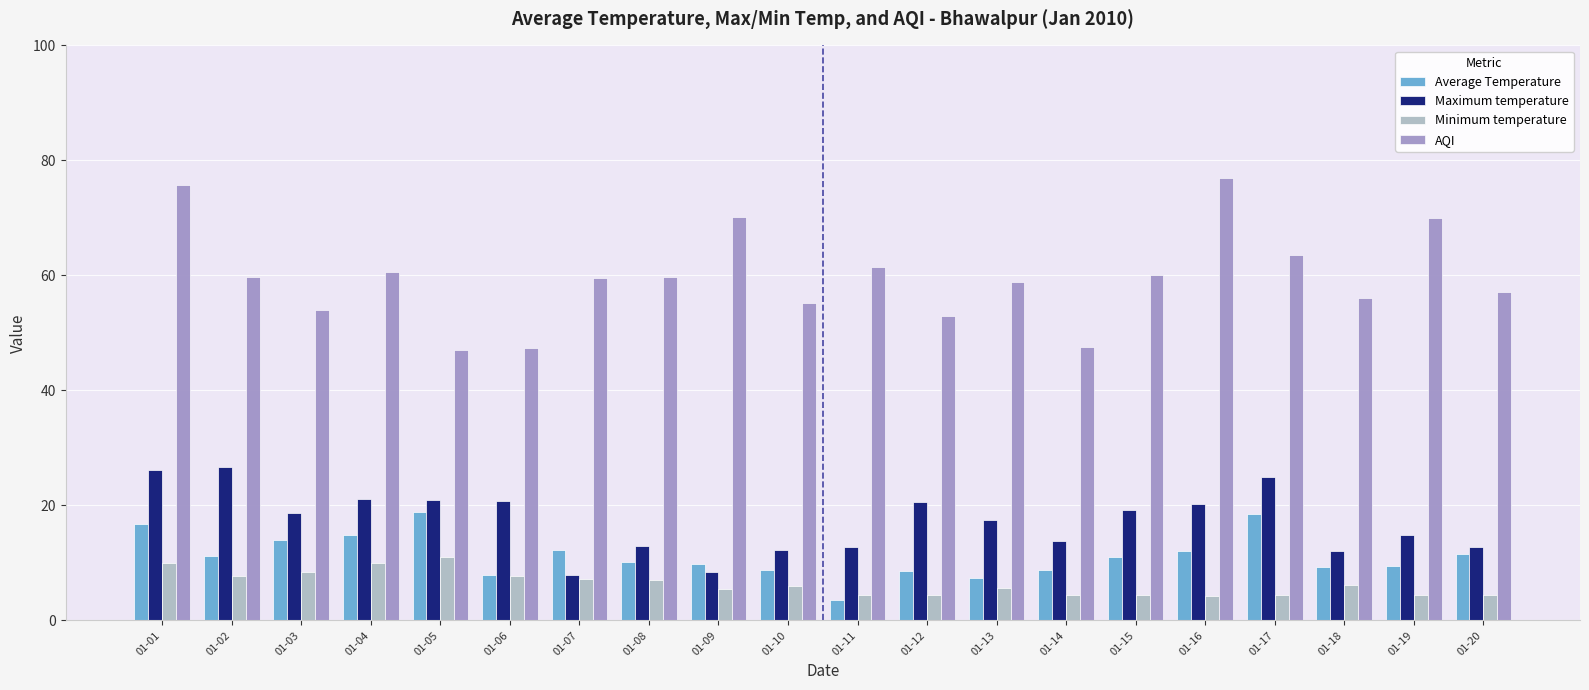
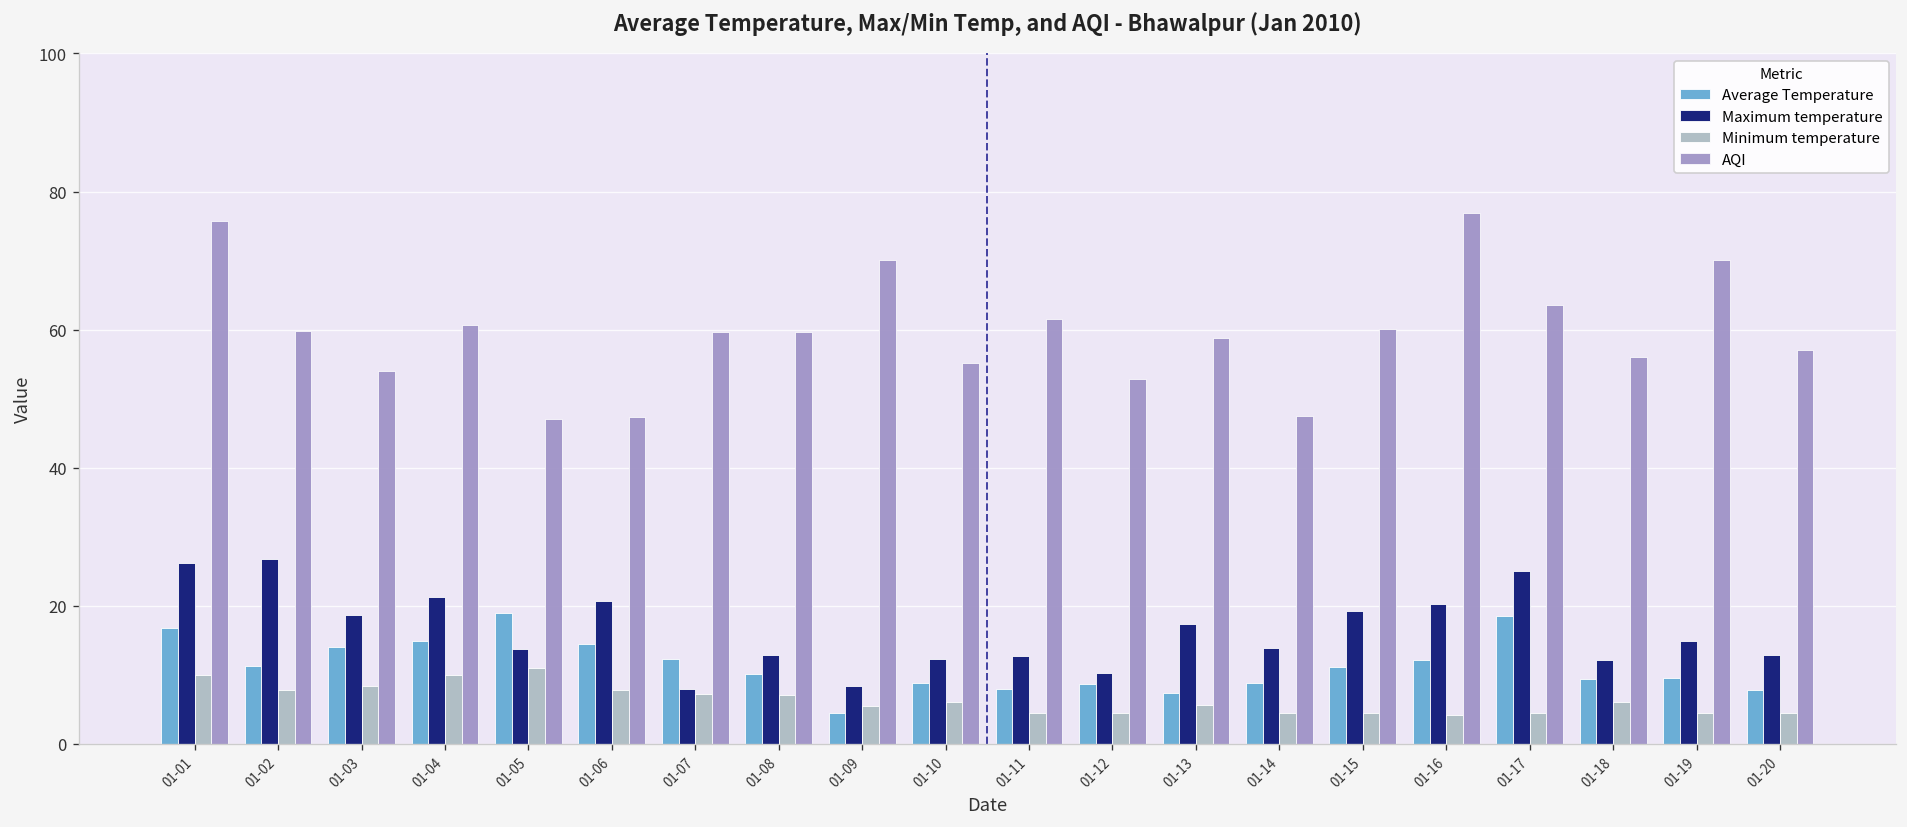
  {
    "Average Temperature": {
      "01-01": 17,
      "01-02": 11,
      "01-03": 14,
      "01-04": 15,
      "01-05": 19,
-     "01-06": 8,
+     "01-06": 14,
      "01-07": 12,
      "01-08": 10,
-     "01-09": 10,
+     "01-09": 5,
      "01-10": 9,
-     "01-11": 4,
+     "01-11": 8,
      "01-12": 9,
      "01-13": 7,
      "01-14": 9,
      "01-15": 11,
      "01-16": 12,
      "01-17": 19,
      "01-18": 9,
      "01-19": 10,
-     "01-20": 12
+     "01-20": 8
    },
    "Maximum temperature": {
      "01-01": 26,
      "01-02": 27,
      "01-03": 19,
      "01-04": 21,
-     "01-05": 21,
+     "01-05": 14,
      "01-06": 21,
      "01-07": 8,
      "01-08": 13,
      "01-09": 8,
      "01-10": 12,
      "01-11": 13,
-     "01-12": 21,
+     "01-12": 10,
      "01-13": 17,
      "01-14": 14,
      "01-15": 19,
      "01-16": 20,
      "01-17": 25,
      "01-18": 12,
      "01-19": 15,
      "01-20": 13
    }
  }
